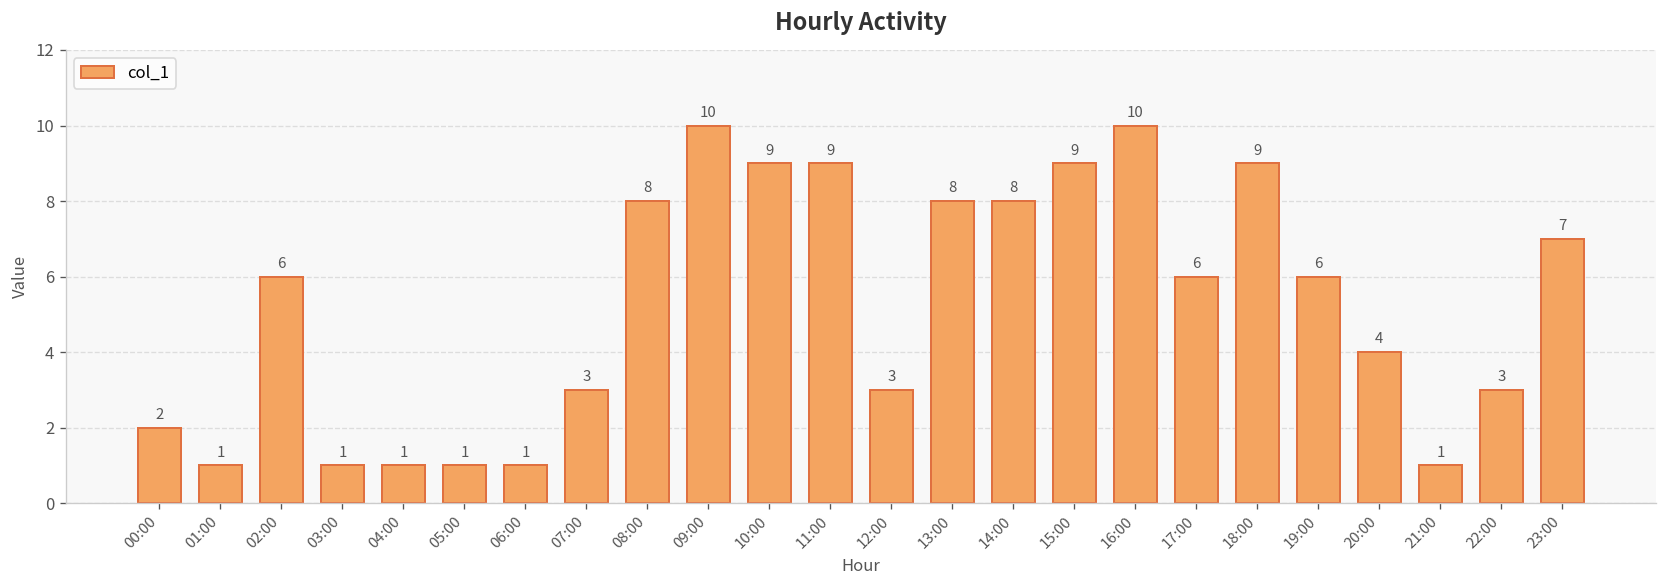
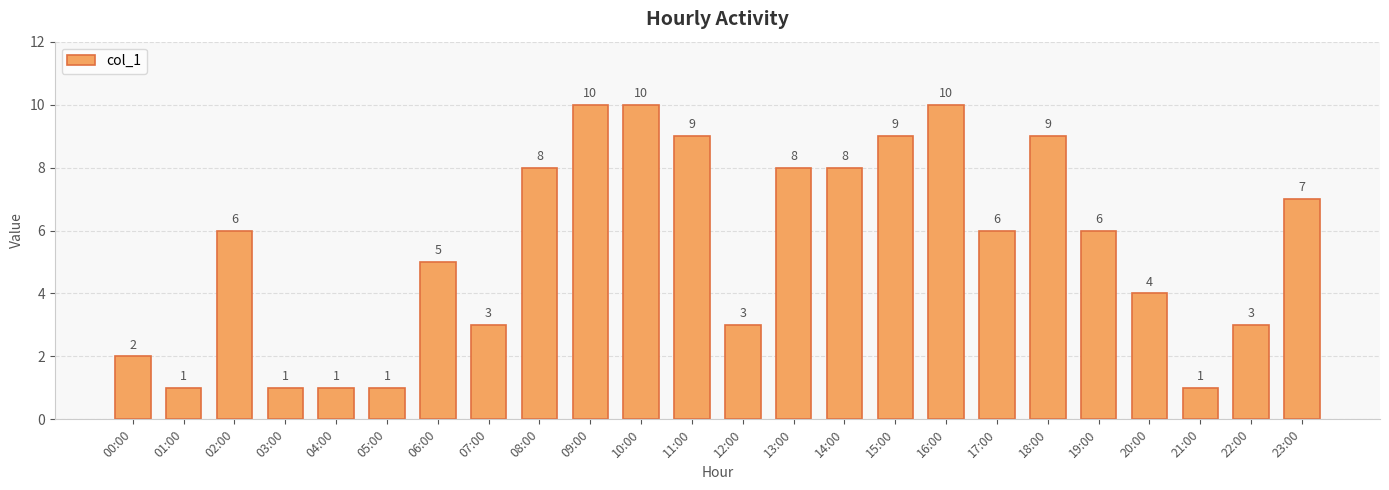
  {
    "00:00": 2,
    "01:00": 1,
    "02:00": 6,
    "03:00": 1,
    "04:00": 1,
    "05:00": 1,
-   "06:00": 1,
+   "06:00": 5,
    "07:00": 3,
    "08:00": 8,
    "09:00": 10,
-   "10:00": 9,
+   "10:00": 10,
    "11:00": 9,
    "12:00": 3,
    "13:00": 8,
    "14:00": 8,
    "15:00": 9,
    "16:00": 10,
    "17:00": 6,
    "18:00": 9,
    "19:00": 6,
    "20:00": 4,
    "21:00": 1,
    "22:00": 3,
    "23:00": 7
  }
